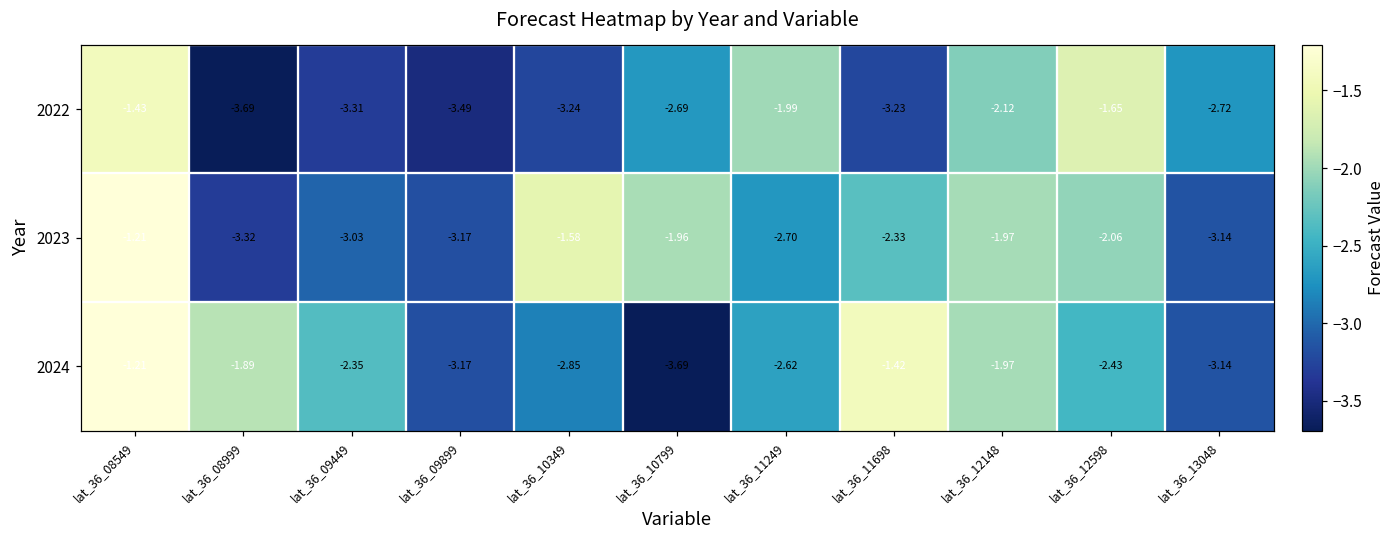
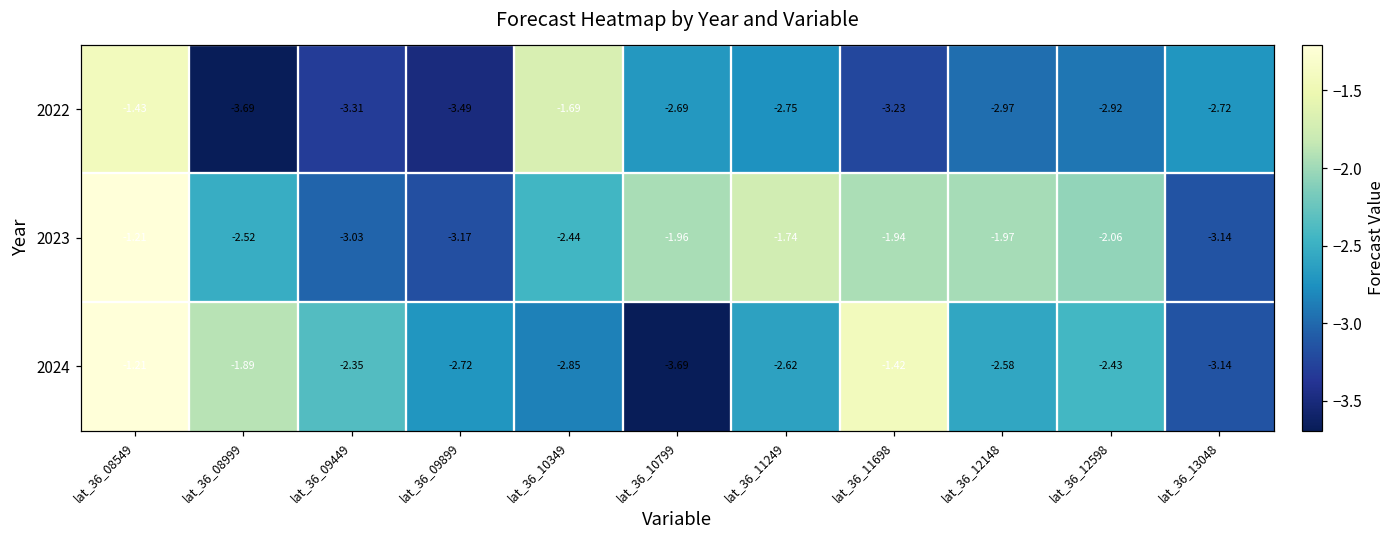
  {
    "2022": {
      "lat_36_08549": -1.43,
      "lat_36_08999": -3.69,
      "lat_36_09449": -3.31,
      "lat_36_09899": -3.49,
-     "lat_36_10349": -3.24,
+     "lat_36_10349": -1.69,
      "lat_36_10799": -2.69,
-     "lat_36_11249": -1.99,
+     "lat_36_11249": -2.75,
      "lat_36_11698": -3.23,
-     "lat_36_12148": -2.12,
-     "lat_36_12598": -1.65,
+     "lat_36_12148": -2.97,
+     "lat_36_12598": -2.92,
      "lat_36_13048": -2.72
    },
    "2023": {
-     "lat_36_08999": -3.32,
+     "lat_36_08999": -2.52,
      "lat_36_09449": -3.03,
      "lat_36_09899": -3.17,
-     "lat_36_10349": -1.58,
+     "lat_36_10349": -2.44,
      "lat_36_10799": -1.96,
-     "lat_36_11249": -2.70,
-     "lat_36_11698": -2.33,
+     "lat_36_11249": -1.74,
+     "lat_36_11698": -1.94,
      "lat_36_12148": -1.97,
      "lat_36_12598": -2.06,
      "lat_36_13048": -3.14
    },
    "2024": {
      "lat_36_08999": -1.89,
      "lat_36_09449": -2.35,
-     "lat_36_09899": -3.17,
+     "lat_36_09899": -2.72,
      "lat_36_10349": -2.85,
      "lat_36_10799": -3.69,
      "lat_36_11249": -2.62,
      "lat_36_11698": -1.42,
-     "lat_36_12148": -1.97,
+     "lat_36_12148": -2.58,
      "lat_36_12598": -2.43,
      "lat_36_13048": -3.14
    }
  }
